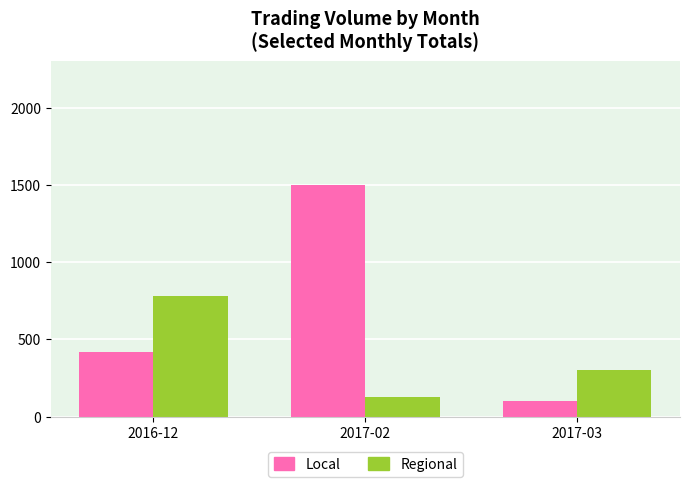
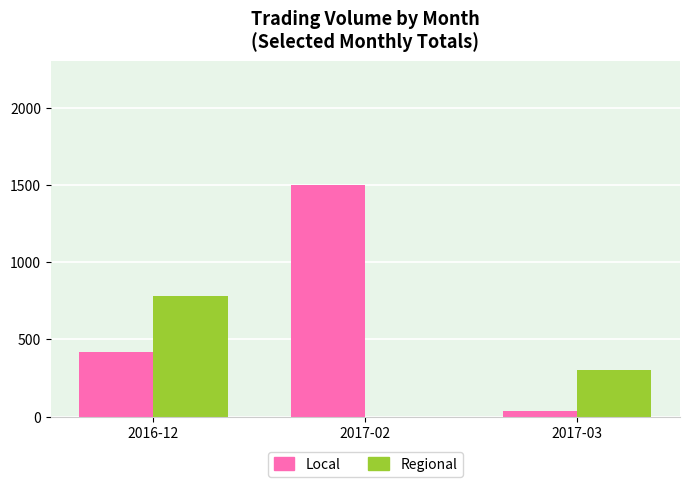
  {
    "Local": {
      "2016-12": 420,
      "2017-02": 1500,
-     "2017-03": 100
+     "2017-03": 30
    },
    "Regional": {
      "2016-12": 780,
-     "2017-02": 130,
+     "2017-02": 0,
      "2017-03": 300
    }
  }
